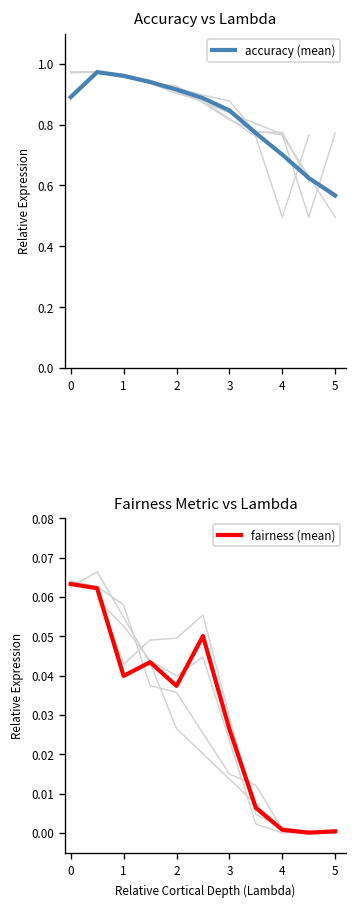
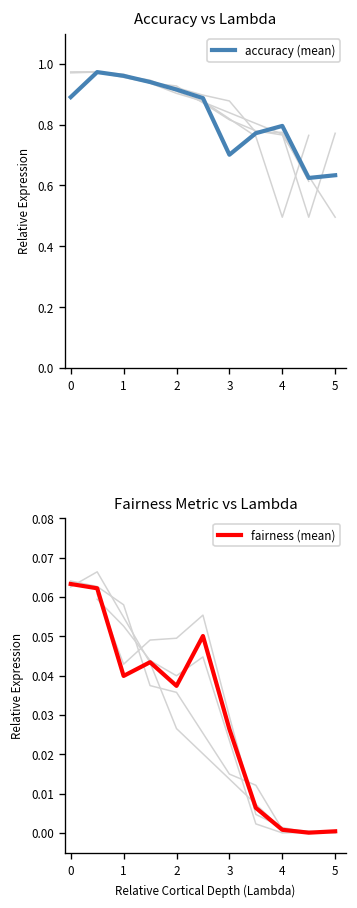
  {
    "Accuracy vs Lambda": {
      "accuracy (mean)": {
        "0": 0.89,
-       "3": 0.85,
-       "4": 0.70,
-       "5": 0.57
+       "3": 0.70,
+       "4": 0.80,
+       "5": 0.63
      }
    },
    "Fairness Metric vs Lambda": {
      "fairness (mean)": {
        "1": 0.040,
        "2": 0.037,
        "3": 0.026
      }
    }
  }
